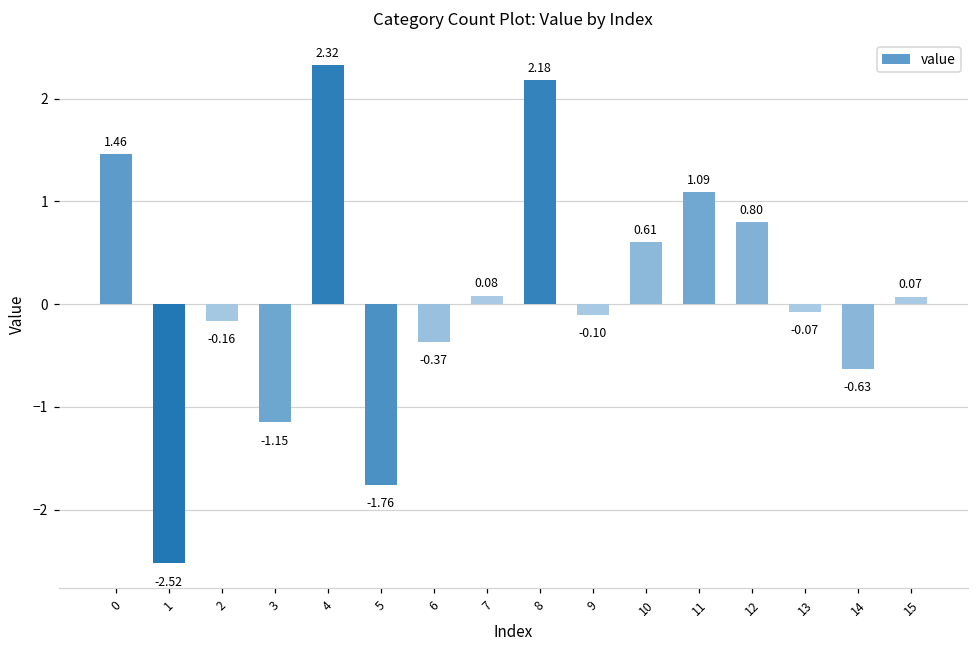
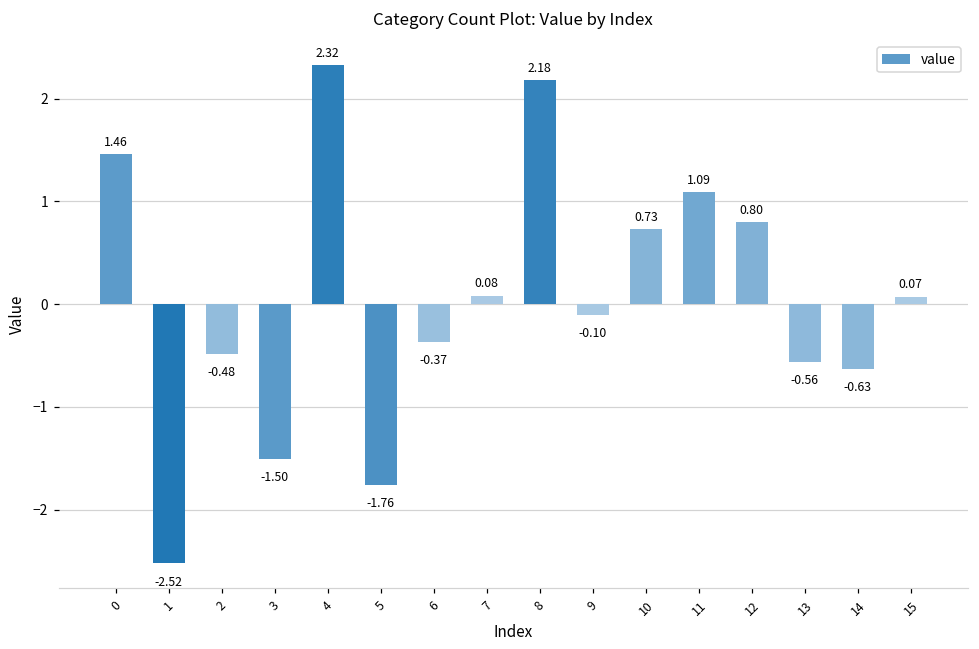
  {
    "0": 1.46,
    "1": -2.52,
-   "2": -0.16,
-   "3": -1.15,
+   "2": -0.48,
+   "3": -1.50,
    "4": 2.32,
    "5": -1.76,
    "6": -0.37,
    "7": 0.08,
    "8": 2.18,
    "9": -0.10,
-   "10": 0.61,
+   "10": 0.73,
    "11": 1.09,
    "12": 0.80,
-   "13": -0.07,
+   "13": -0.56,
    "14": -0.63,
    "15": 0.07
  }
